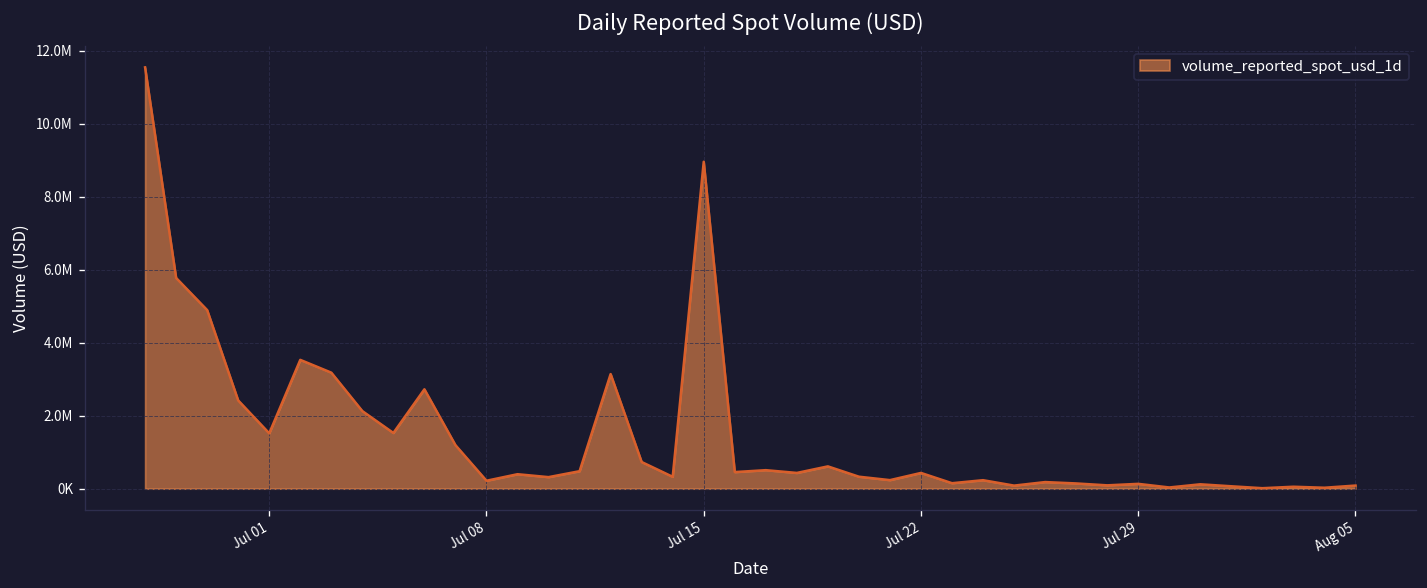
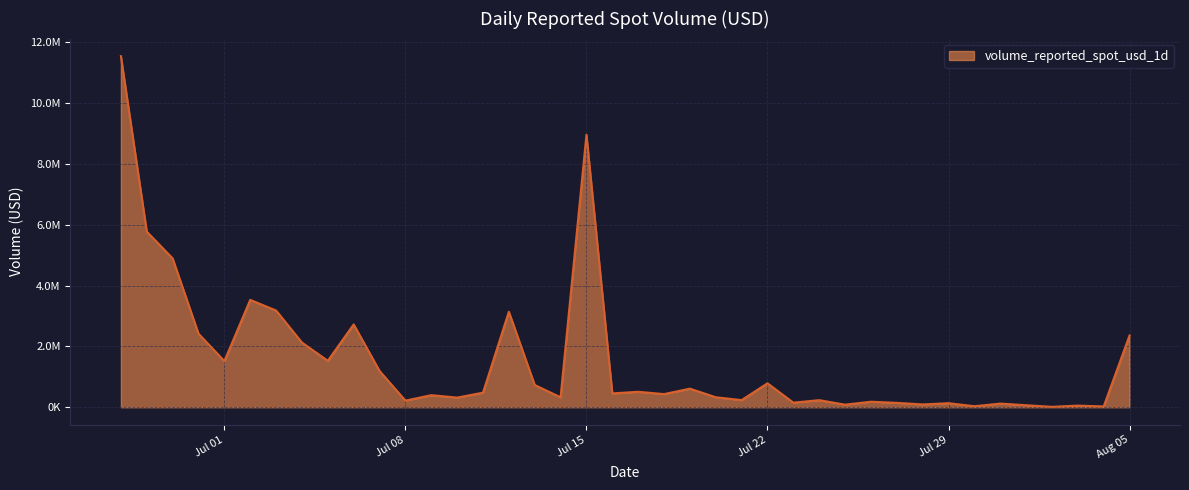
  {
    "Jul 01": 1500000,
    "Jul 08": 200000,
    "Jul 15": 9000000,
-   "Jul 22": 400000,
+   "Jul 22": 800000,
    "Jul 29": 100000,
-   "Aug 05": 100000
+   "Aug 05": 2400000
  }
